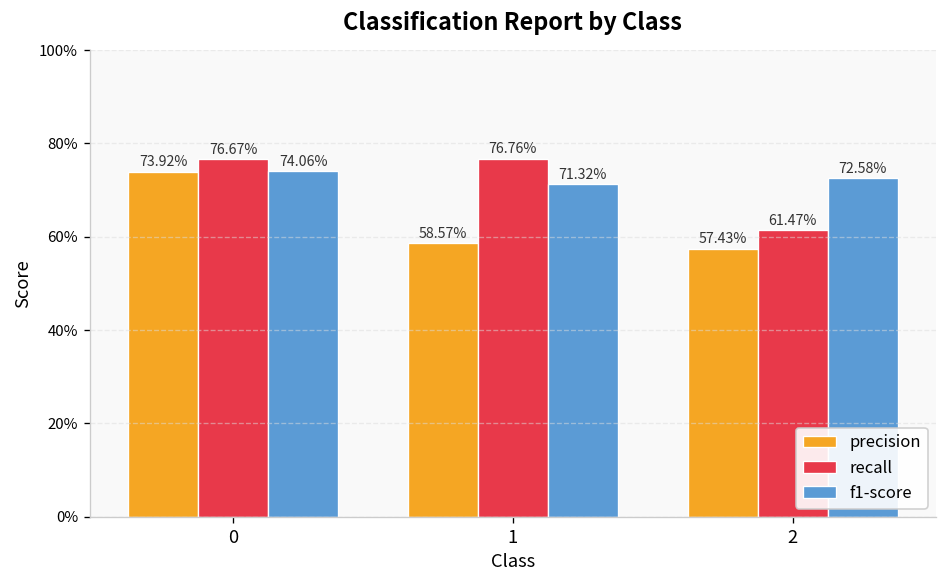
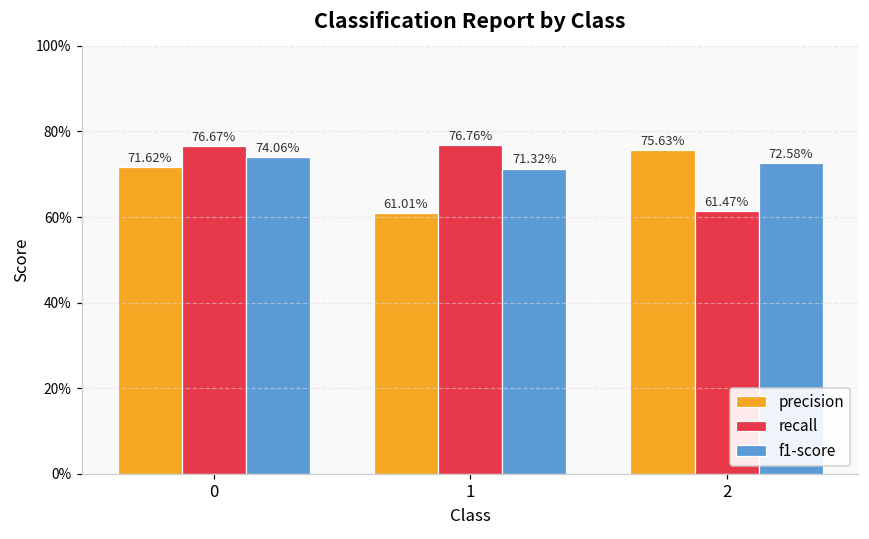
  {
    "precision": {
-     "0": "73.92%",
-     "1": "58.57%",
-     "2": "57.43%"
+     "0": "71.62%",
+     "1": "61.01%",
+     "2": "75.63%"
    },
    "recall": {
      "0": "76.67%",
      "1": "76.76%",
      "2": "61.47%"
    },
    "f1-score": {
      "0": "74.06%",
      "1": "71.32%",
      "2": "72.58%"
    }
  }
